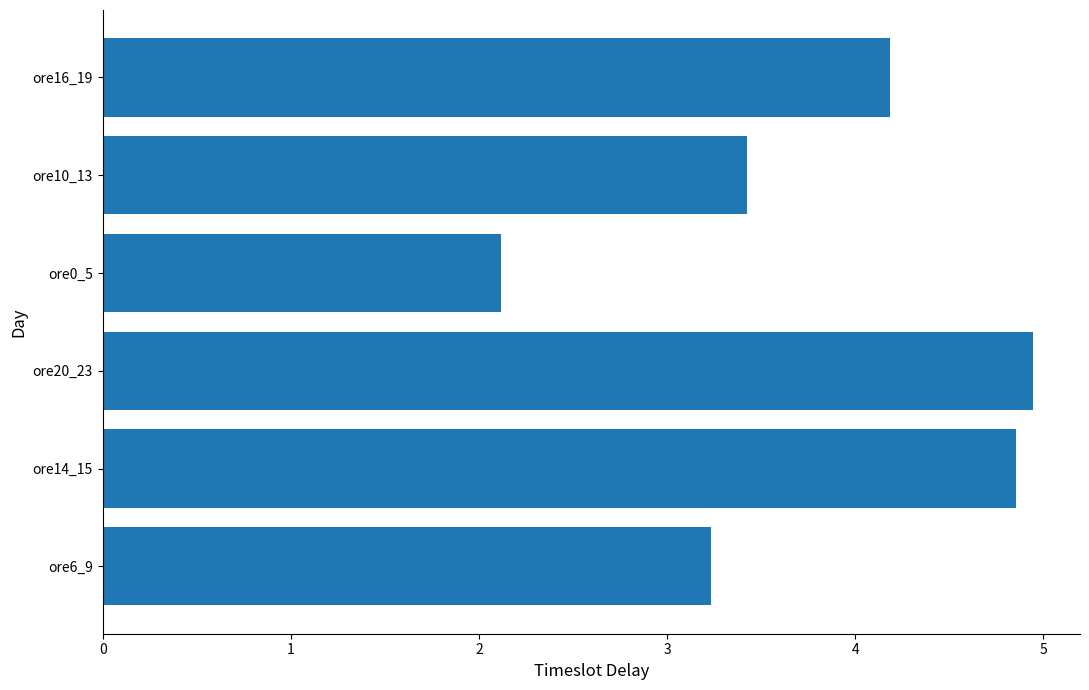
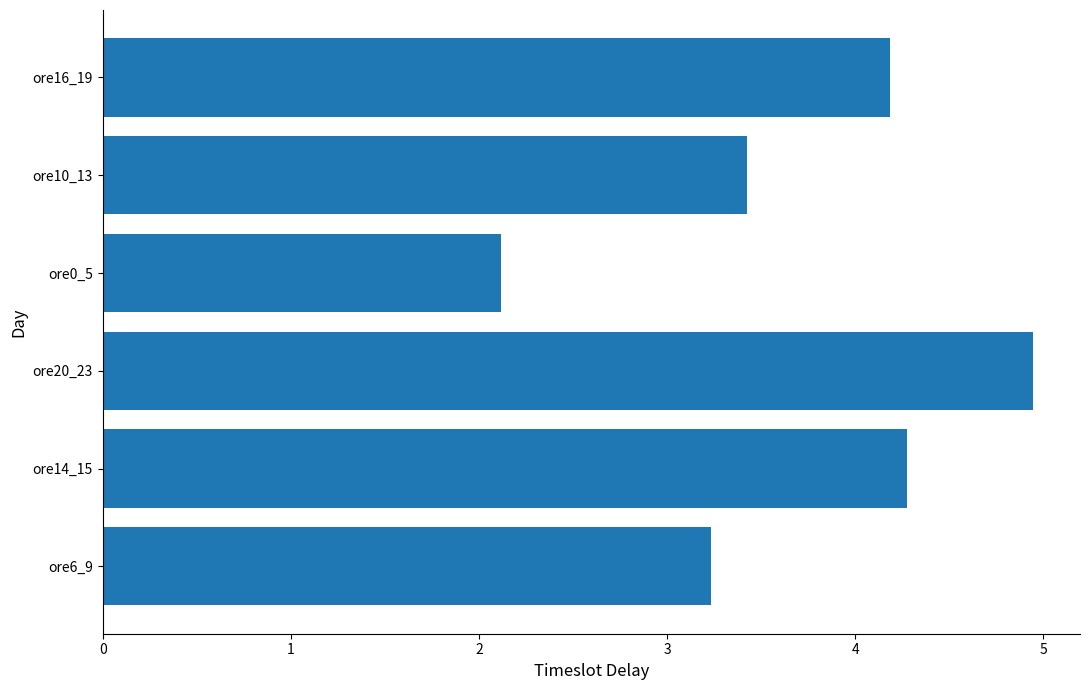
  {
    "ore16_19": 4.19,
    "ore10_13": 3.42,
    "ore0_5": 2.12,
    "ore20_23": 4.95,
-   "ore14_15": 4.86,
+   "ore14_15": 4.28,
    "ore6_9": 3.23
  }
